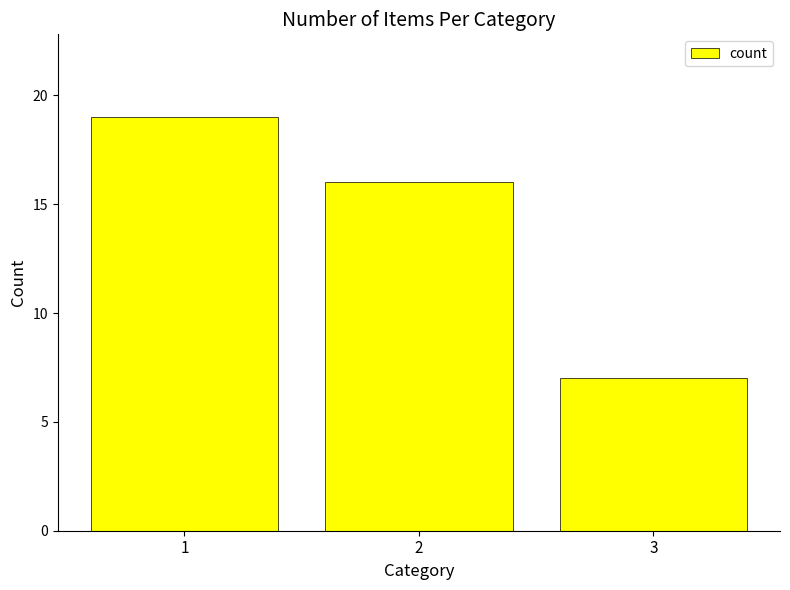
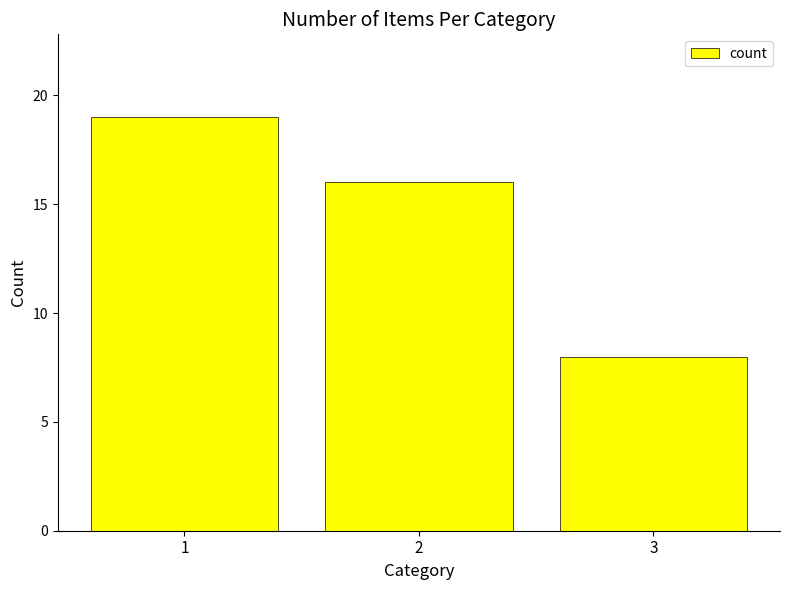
  {
    "1": 19,
    "2": 16,
-   "3": 7
+   "3": 8
  }
